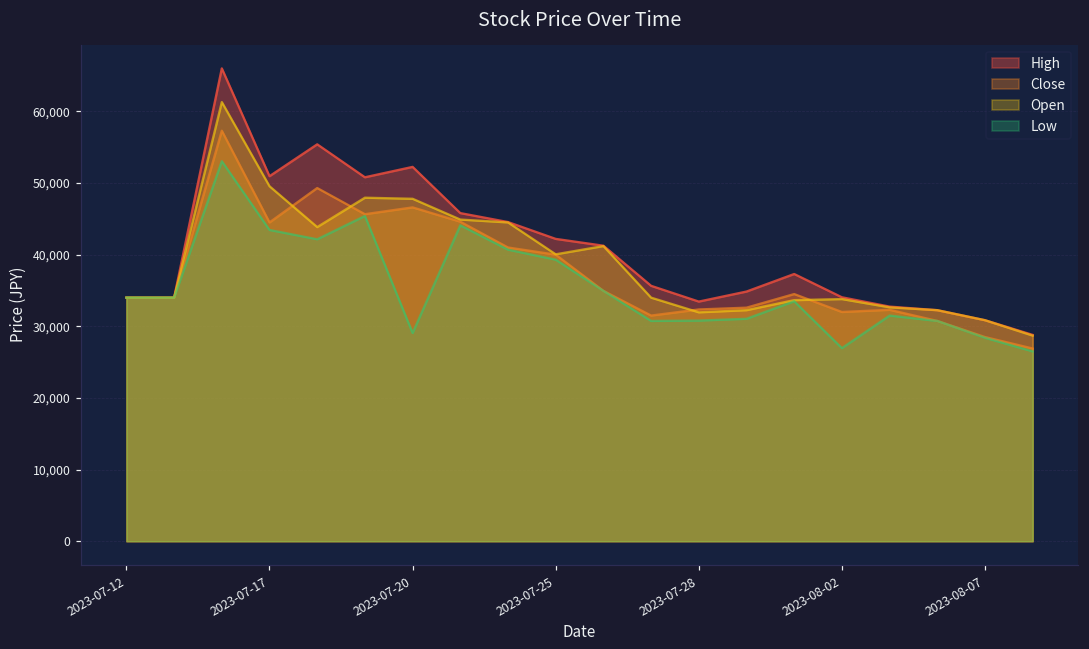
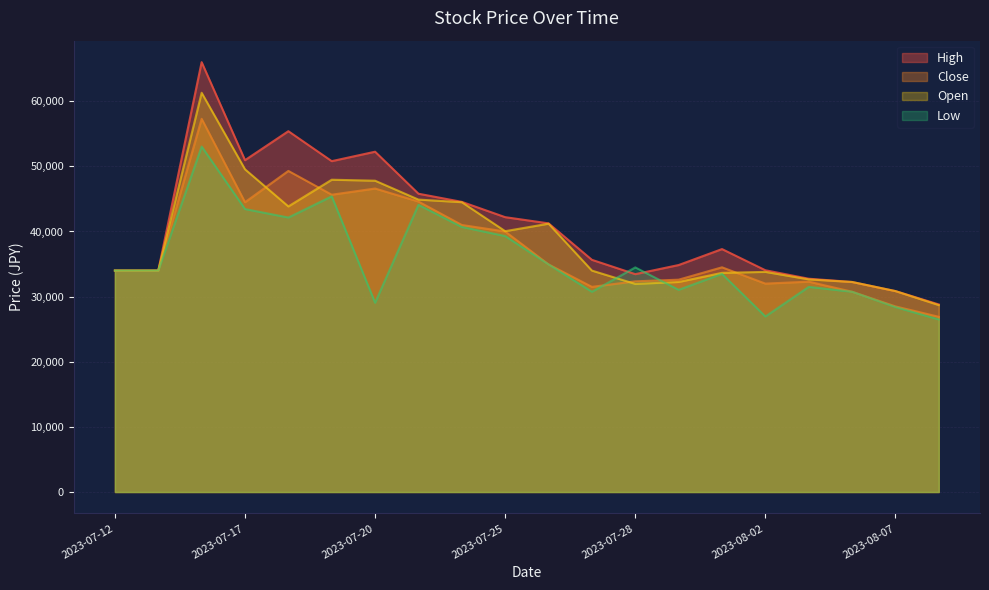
  {
    "Low": {
      "2023-07-17": "43,000",
      "2023-07-20": "29,000",
      "2023-07-25": "39,000",
-     "2023-07-28": "31,000",
+     "2023-07-28": "34,000",
      "2023-08-02": "27,000"
    }
  }
